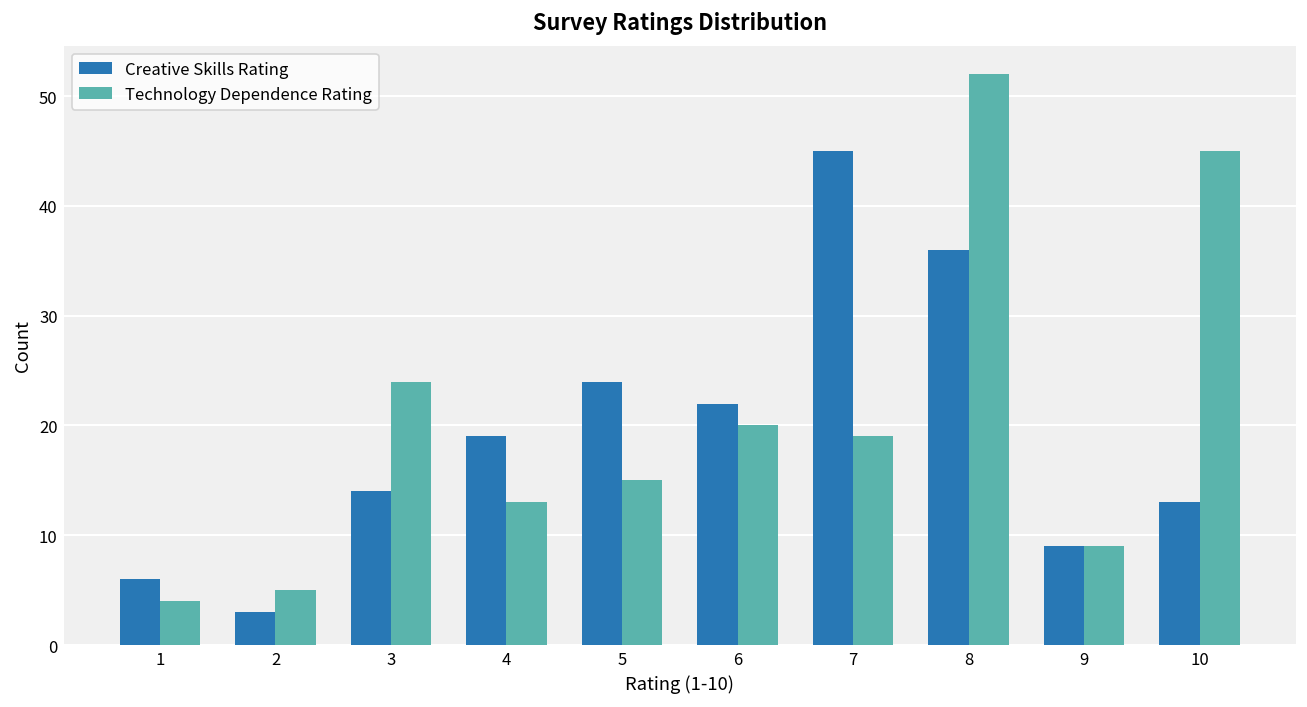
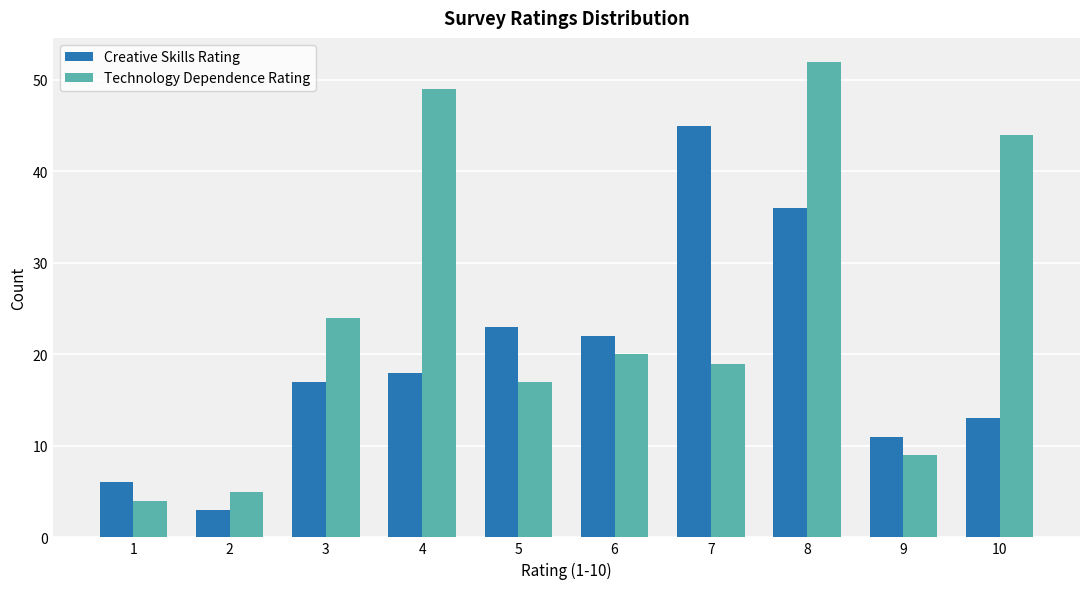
  {
    "Creative Skills Rating": {
      "1": 6,
      "2": 3,
-     "3": 14,
-     "4": 19,
-     "5": 24,
+     "3": 17,
+     "4": 18,
+     "5": 23,
      "6": 22,
      "7": 45,
      "8": 36,
-     "9": 9,
+     "9": 11,
      "10": 13
    },
    "Technology Dependence Rating": {
      "1": 4,
      "2": 5,
      "3": 24,
-     "4": 13,
-     "5": 15,
+     "4": 49,
+     "5": 17,
      "6": 20,
      "7": 19,
      "8": 52,
      "9": 9,
-     "10": 45
+     "10": 44
    }
  }
